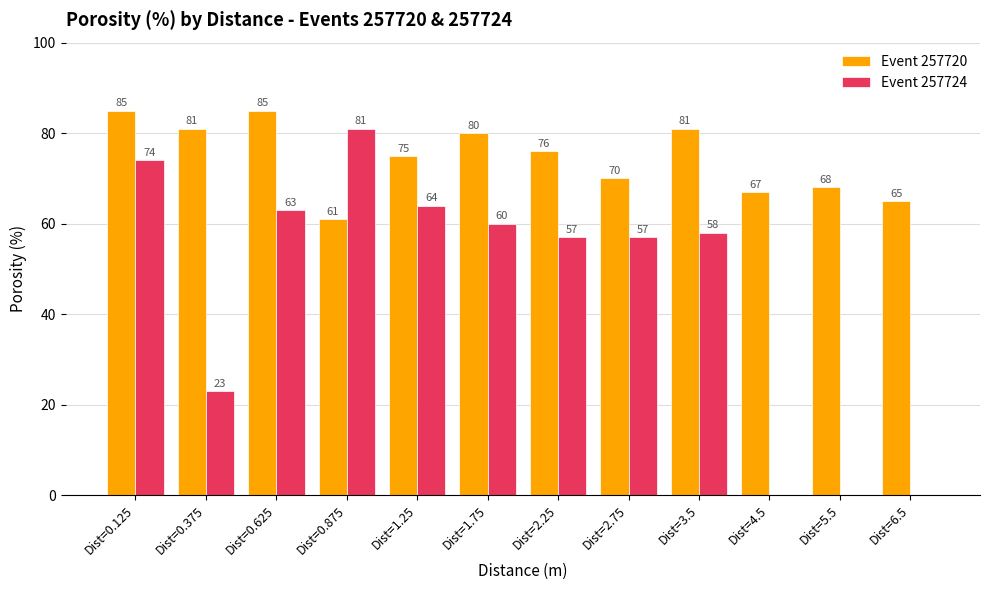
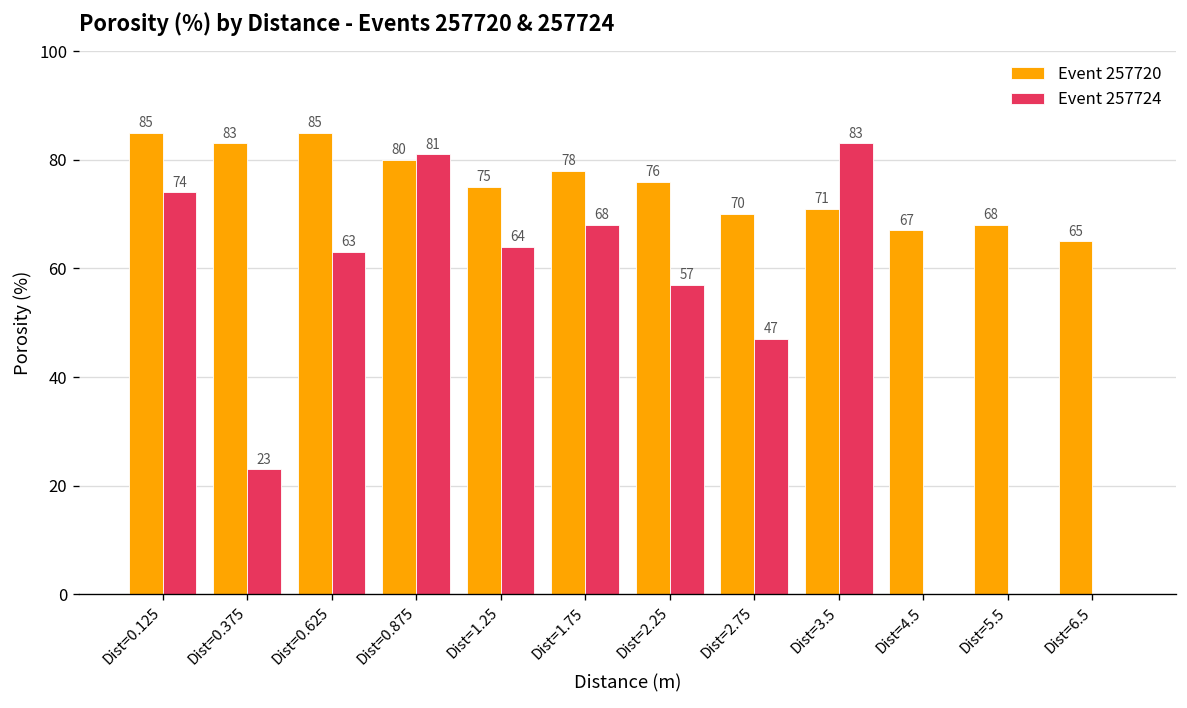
  {
    "Event 257720": {
      "Dist=0.125": 85,
-     "Dist=0.375": 81,
+     "Dist=0.375": 83,
      "Dist=0.625": 85,
-     "Dist=0.875": 61,
+     "Dist=0.875": 80,
      "Dist=1.25": 75,
-     "Dist=1.75": 80,
+     "Dist=1.75": 78,
      "Dist=2.25": 76,
      "Dist=2.75": 70,
-     "Dist=3.5": 81,
+     "Dist=3.5": 71,
      "Dist=4.5": 67,
      "Dist=5.5": 68,
      "Dist=6.5": 65
    },
    "Event 257724": {
      "Dist=0.125": 74,
      "Dist=0.375": 23,
      "Dist=0.625": 63,
      "Dist=0.875": 81,
      "Dist=1.25": 64,
-     "Dist=1.75": 60,
+     "Dist=1.75": 68,
      "Dist=2.25": 57,
-     "Dist=2.75": 57,
-     "Dist=3.5": 58
+     "Dist=2.75": 47,
+     "Dist=3.5": 83
    }
  }
